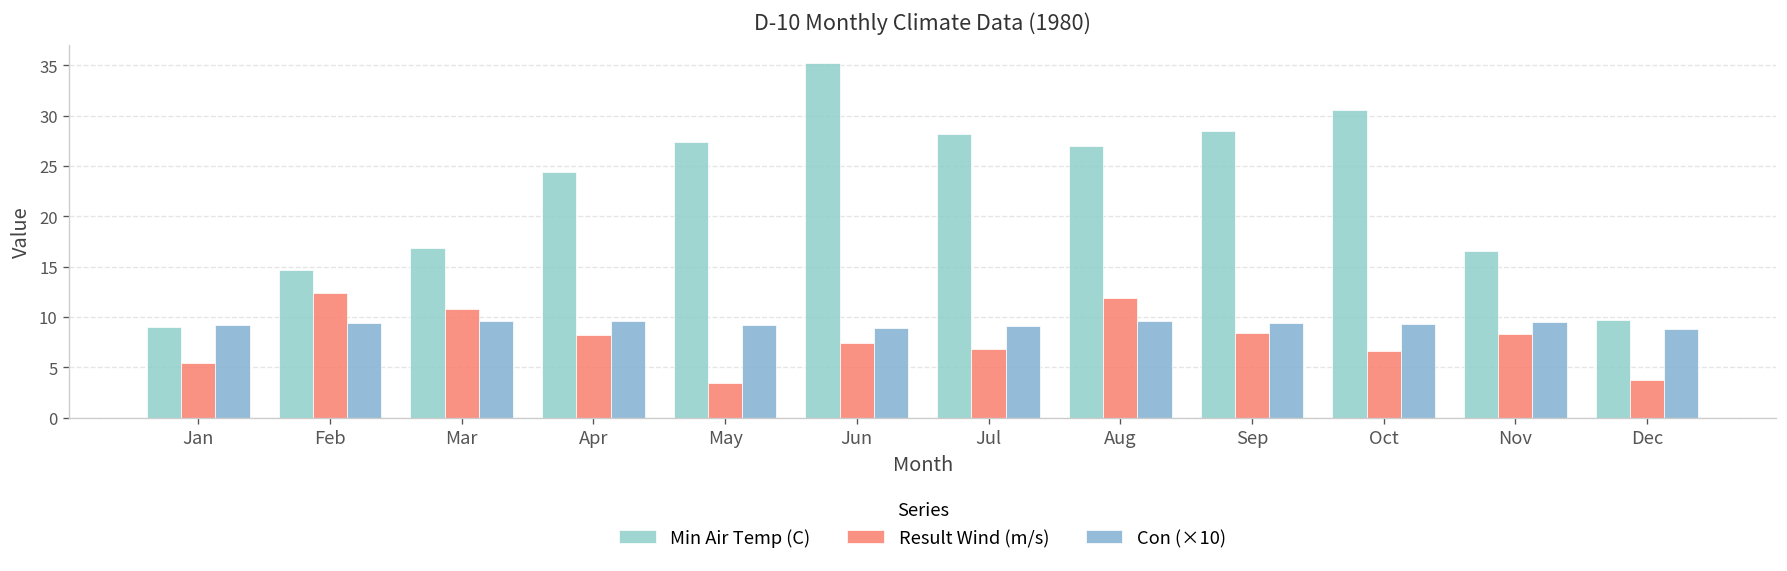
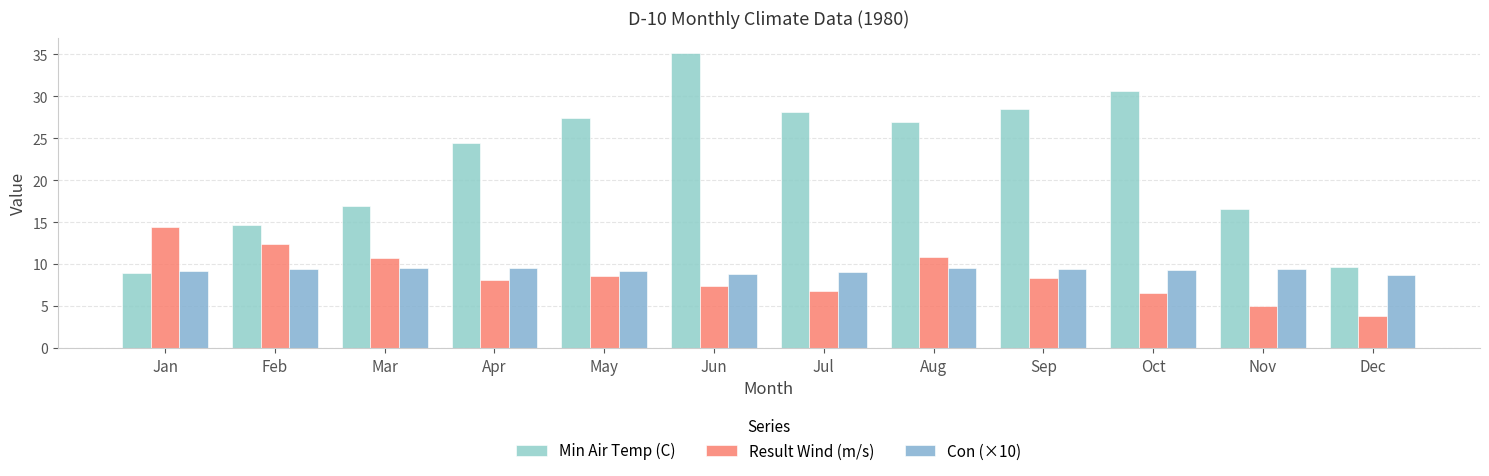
  {
    "Result Wind (m/s)": {
-     "Jan": 5,
+     "Jan": 14,
      "Feb": 12,
      "Mar": 11,
      "Apr": 8,
-     "May": 4,
+     "May": 9,
      "Jun": 7,
      "Jul": 7,
-     "Aug": 12,
+     "Aug": 11,
      "Sep": 8,
      "Oct": 7,
-     "Nov": 8,
+     "Nov": 5,
      "Dec": 4
    }
  }
